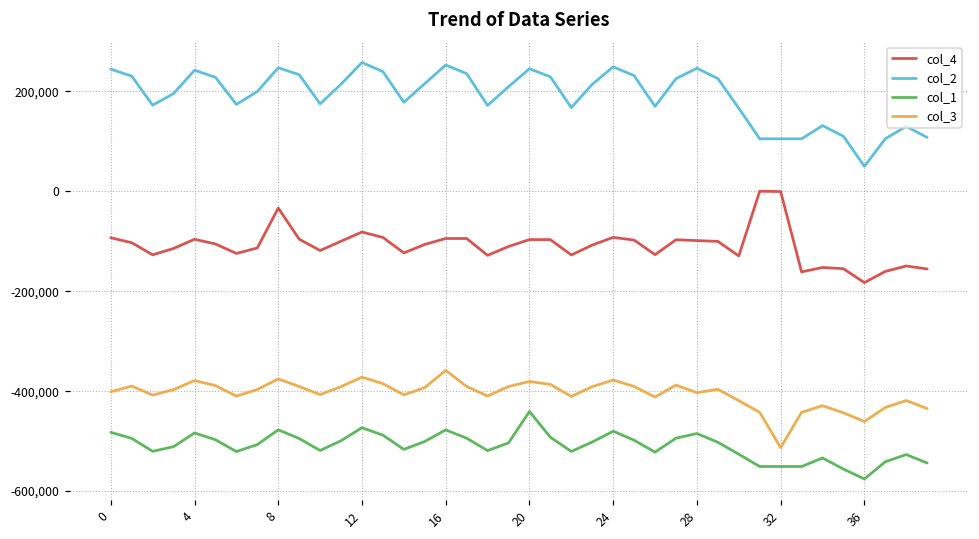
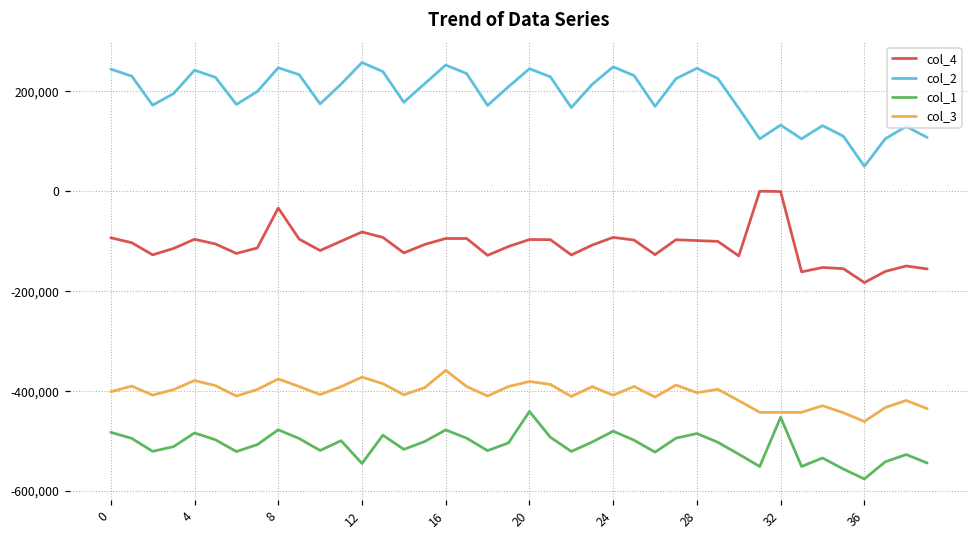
  {
    "col_4": {
      "0": "-90,000",
      "4": "-100,000",
      "8": "-30,000",
      "12": "-80,000",
      "16": "-90,000",
      "20": "-100,000",
      "24": "-90,000",
      "28": "-100,000",
      "32": "0",
      "36": "-180,000"
    },
    "col_2": {
      "0": "240,000",
      "4": "240,000",
      "8": "250,000",
      "12": "260,000",
      "16": "250,000",
      "20": "250,000",
      "24": "250,000",
      "28": "250,000",
-     "32": "100,000",
+     "32": "130,000",
      "36": "50,000"
    },
    "col_1": {
      "0": "-480,000",
      "4": "-480,000",
      "8": "-480,000",
-     "12": "-470,000",
+     "12": "-540,000",
      "16": "-480,000",
      "20": "-440,000",
      "24": "-480,000",
      "28": "-480,000",
-     "32": "-550,000",
+     "32": "-450,000",
      "36": "-580,000"
    },
    "col_3": {
      "0": "-400,000",
      "4": "-380,000",
      "8": "-380,000",
      "12": "-370,000",
      "16": "-360,000",
      "20": "-380,000",
-     "24": "-380,000",
+     "24": "-410,000",
      "28": "-400,000",
-     "32": "-510,000",
+     "32": "-440,000",
      "36": "-460,000"
    }
  }
